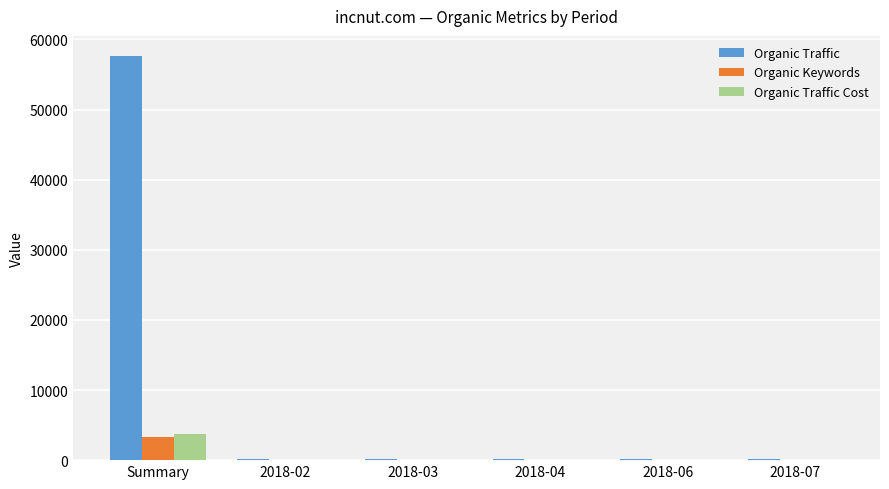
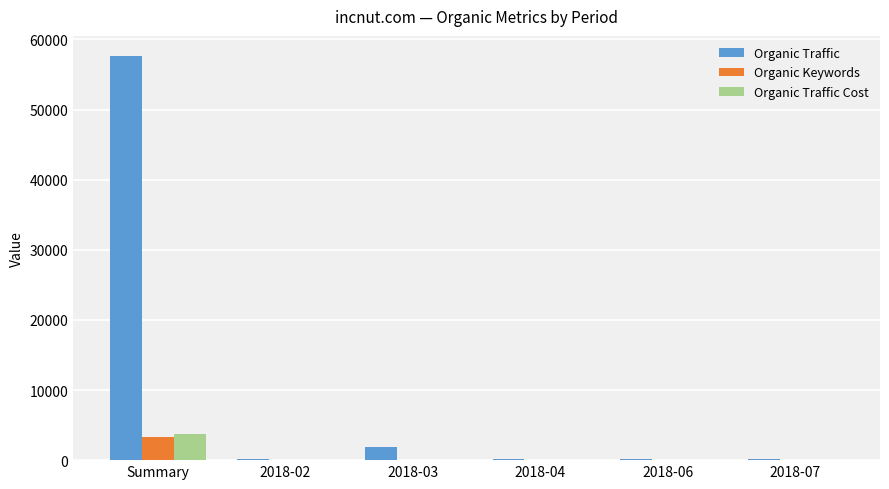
  {
    "Organic Traffic": {
      "Summary": 58000,
-     "2018-03": 0
+     "2018-03": 2000
    },
    "Organic Keywords": {
      "Summary": 3000
    },
    "Organic Traffic Cost": {
      "Summary": 4000
    }
  }
